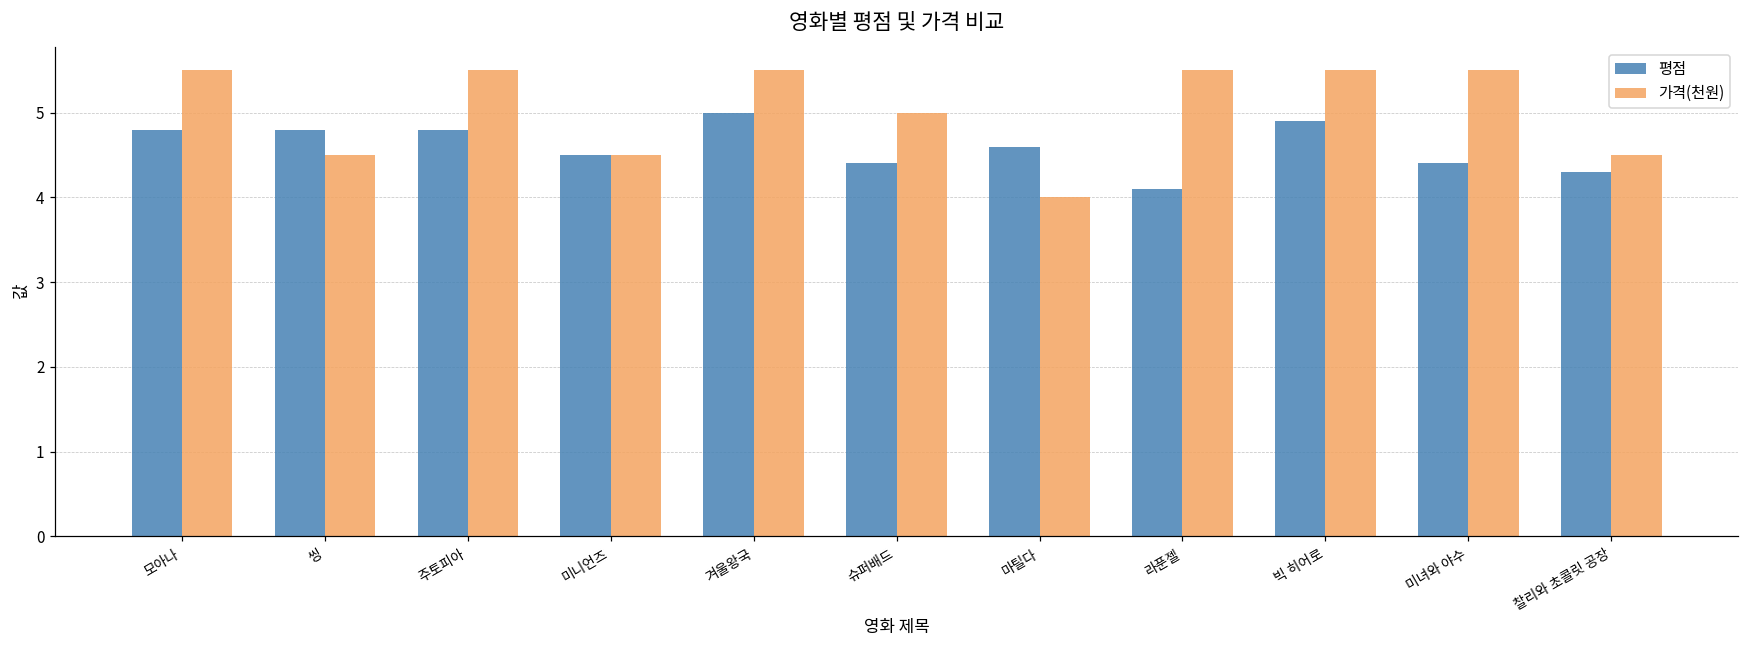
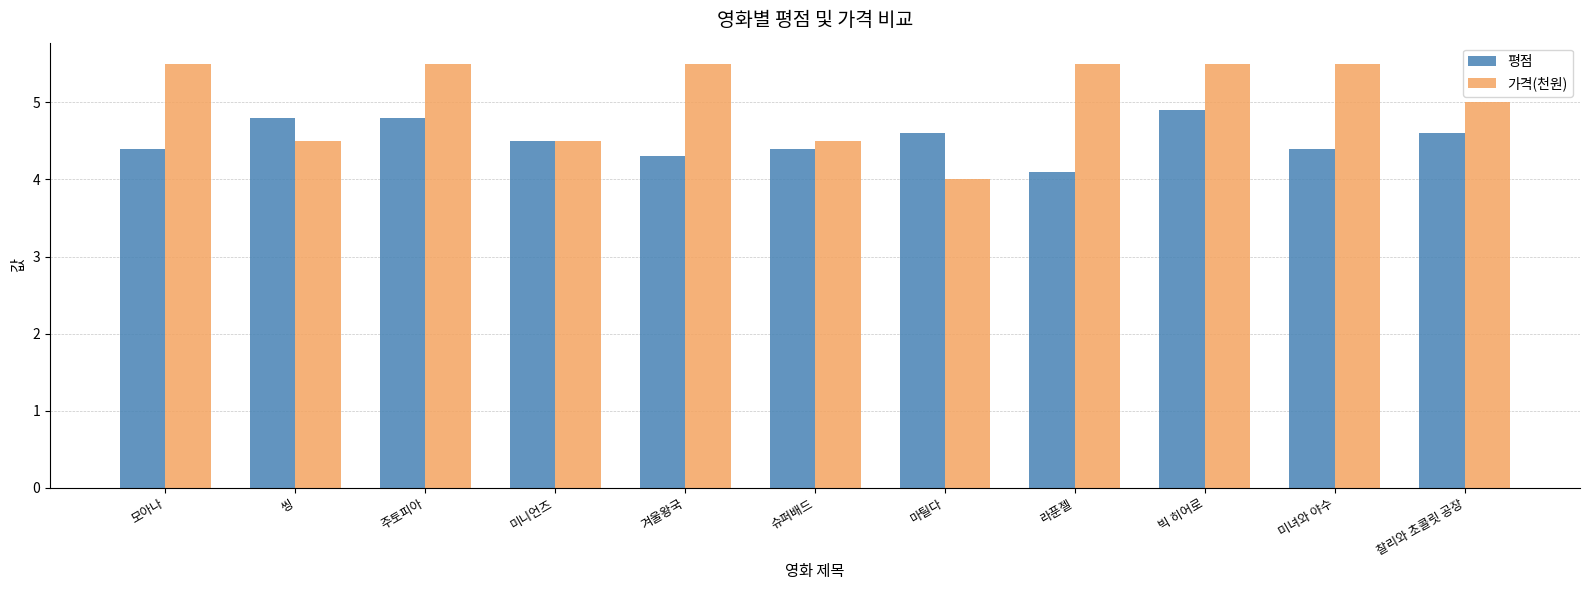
  {
    "평점": {
-     "모아나": 4.8,
+     "모아나": 4.4,
      "씽": 4.8,
      "주토피아": 4.8,
      "미니언즈": 4.5,
-     "겨울왕국": 5.0,
+     "겨울왕국": 4.3,
      "슈퍼배드": 4.4,
      "마틸다": 4.6,
      "라푼젤": 4.1,
      "빅 히어로": 4.9,
      "미녀와 야수": 4.4,
-     "찰리와 초콜릿 공장": 4.3
+     "찰리와 초콜릿 공장": 4.6
    },
    "가격(천원)": {
      "모아나": 5.5,
      "씽": 4.5,
      "주토피아": 5.5,
      "미니언즈": 4.5,
      "겨울왕국": 5.5,
-     "슈퍼배드": 5.0,
+     "슈퍼배드": 4.5,
      "마틸다": 4.0,
      "라푼젤": 5.5,
      "빅 히어로": 5.5,
      "미녀와 야수": 5.5,
-     "찰리와 초콜릿 공장": 4.5
+     "찰리와 초콜릿 공장": 5.0
    }
  }
